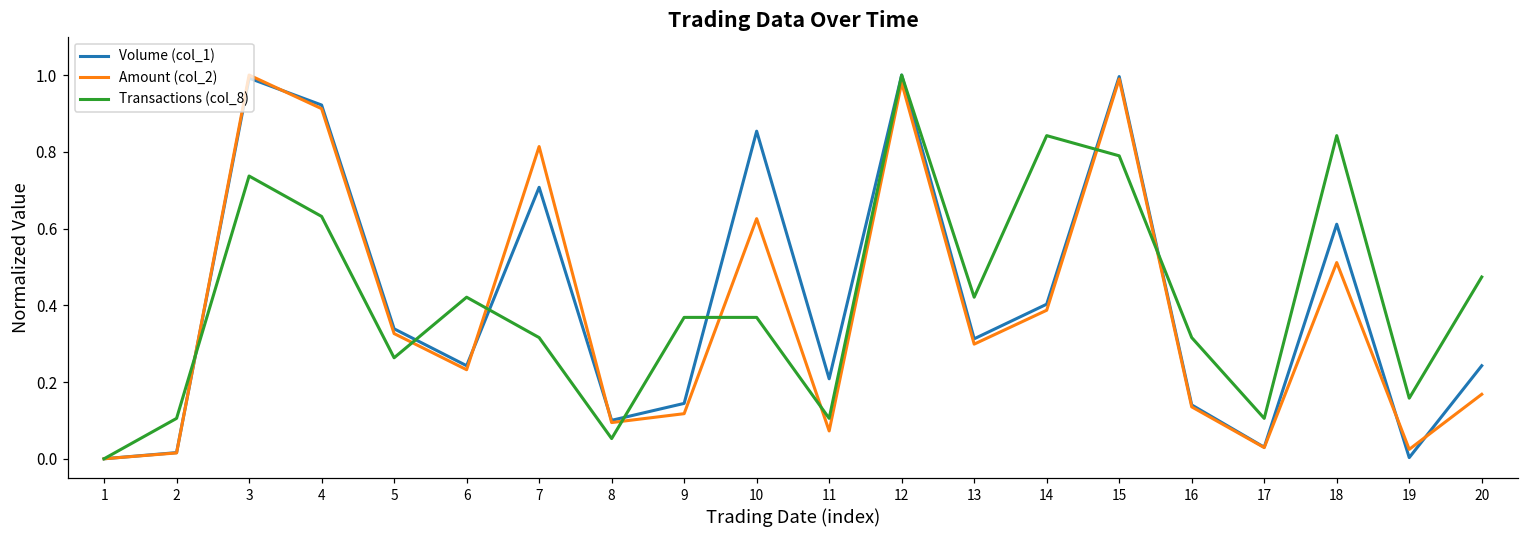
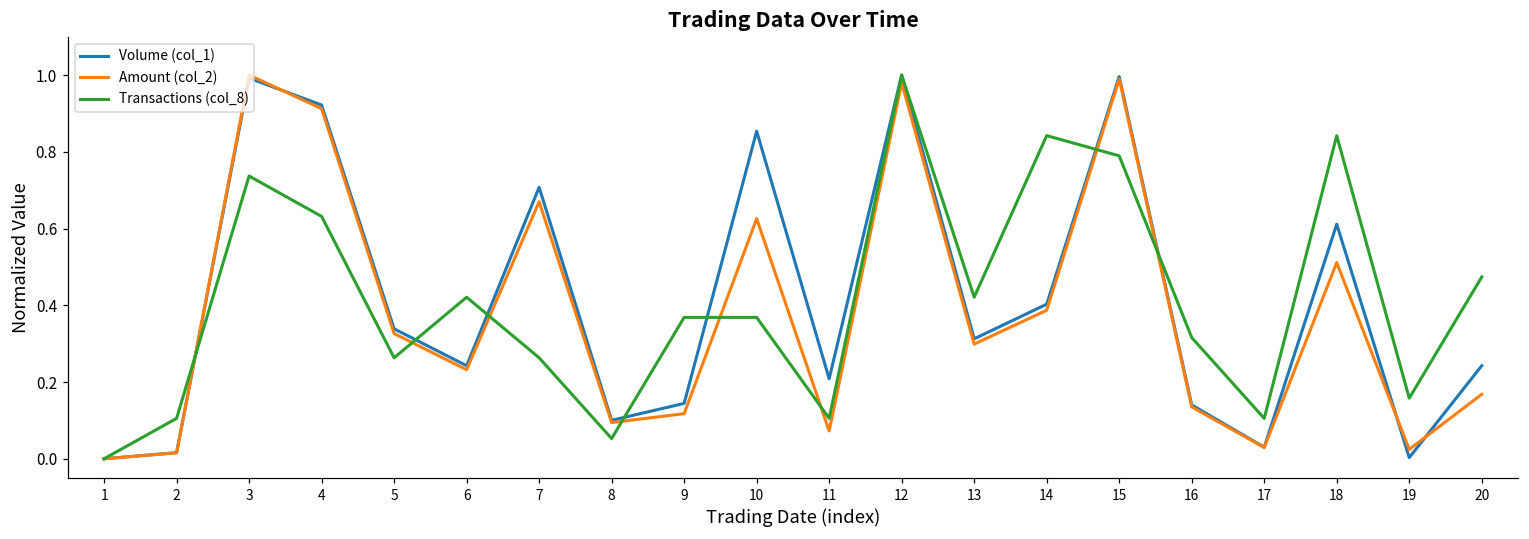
  {
    "Volume (col_1)": {
      "4": 0.92,
      "5": 0.34,
      "6": 0.24,
      "7": 0.71,
      "9": 0.14,
      "10": 0.85,
      "11": 0.21,
      "13": 0.31,
      "14": 0.40,
      "18": 0.61,
      "19": 0.00,
      "20": 0.24
    },
    "Amount (col_2)": {
      "4": 0.91,
      "5": 0.33,
      "6": 0.23,
-     "7": 0.81,
+     "7": 0.67,
      "9": 0.12,
      "10": 0.63,
      "11": 0.07,
      "12": 0.98,
      "13": 0.30,
      "14": 0.39,
      "18": 0.51,
      "19": 0.02,
      "20": 0.17
    },
    "Transactions (col_8)": {
      "2": 0.11,
      "3": 0.74,
      "4": 0.63,
      "5": 0.26,
      "6": 0.42,
-     "7": 0.32,
+     "7": 0.26,
      "8": 0.05,
      "9": 0.37,
      "10": 0.37,
      "11": 0.11,
      "13": 0.42,
      "14": 0.84,
      "15": 0.79,
      "16": 0.32,
      "17": 0.11,
      "18": 0.84,
      "19": 0.16,
      "20": 0.47
    }
  }
